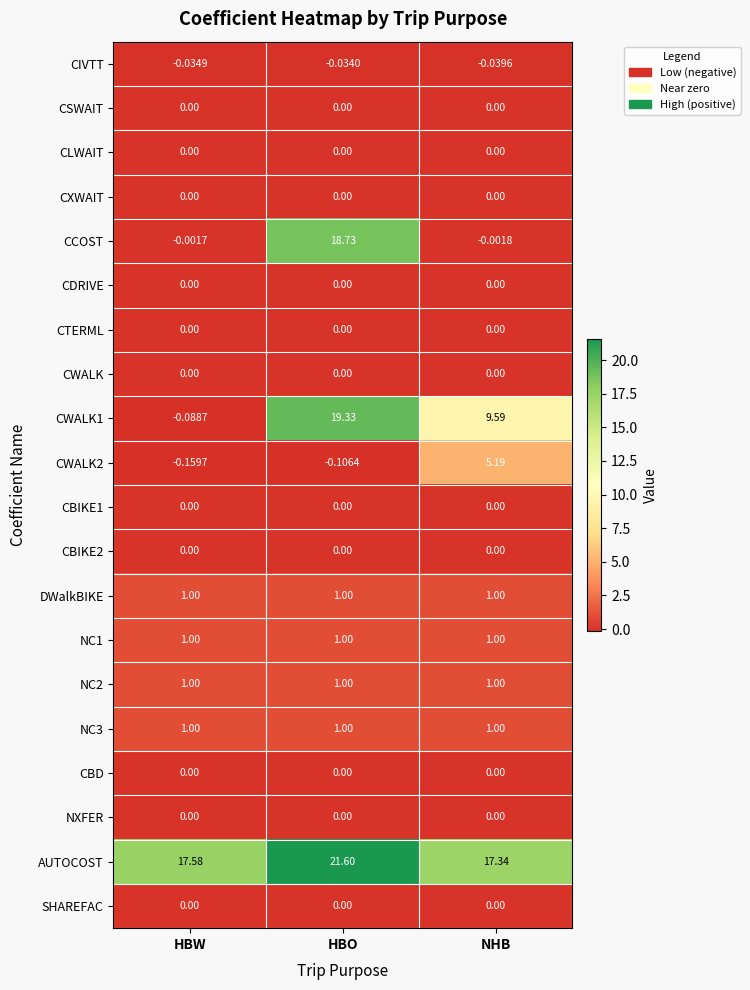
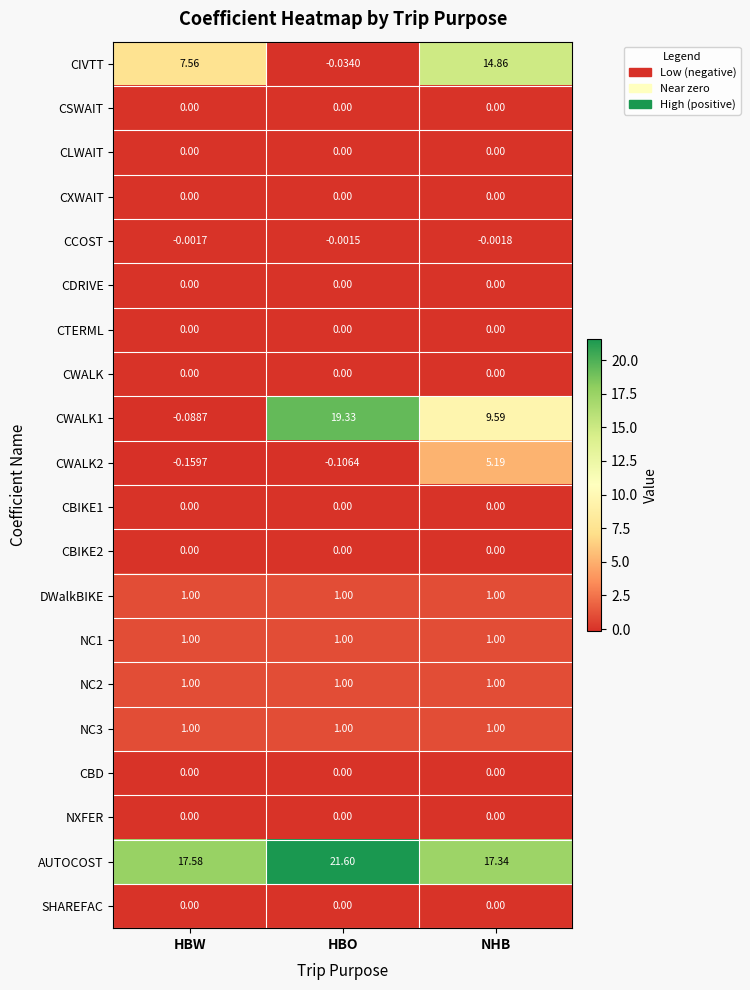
  {
    "CIVTT": {
-     "HBW": -0.0349,
+     "HBW": 7.56,
      "HBO": -0.0340,
-     "NHB": -0.0396
+     "NHB": 14.86
    },
    "CSWAIT": {
      "HBW": 0.00,
      "HBO": 0.00,
      "NHB": 0.00
    },
    "CLWAIT": {
      "HBW": 0.00,
      "HBO": 0.00,
      "NHB": 0.00
    },
    "CXWAIT": {
      "HBW": 0.00,
      "HBO": 0.00,
      "NHB": 0.00
    },
    "CCOST": {
      "HBW": -0.0017,
-     "HBO": 18.73,
+     "HBO": -0.0015,
      "NHB": -0.0018
    },
    "CDRIVE": {
      "HBW": 0.00,
      "HBO": 0.00,
      "NHB": 0.00
    },
    "CTERML": {
      "HBW": 0.00,
      "HBO": 0.00,
      "NHB": 0.00
    },
    "CWALK": {
      "HBW": 0.00,
      "HBO": 0.00,
      "NHB": 0.00
    },
    "CWALK1": {
      "HBW": -0.0887,
      "HBO": 19.33,
      "NHB": 9.59
    },
    "CWALK2": {
      "HBW": -0.1597,
      "HBO": -0.1064,
      "NHB": 5.19
    },
    "CBIKE1": {
      "HBW": 0.00,
      "HBO": 0.00,
      "NHB": 0.00
    },
    "CBIKE2": {
      "HBW": 0.00,
      "HBO": 0.00,
      "NHB": 0.00
    },
    "DWalkBIKE": {
      "HBW": 1.00,
      "HBO": 1.00,
      "NHB": 1.00
    },
    "NC1": {
      "HBW": 1.00,
      "HBO": 1.00,
      "NHB": 1.00
    },
    "NC2": {
      "HBW": 1.00,
      "HBO": 1.00,
      "NHB": 1.00
    },
    "NC3": {
      "HBW": 1.00,
      "HBO": 1.00,
      "NHB": 1.00
    },
    "CBD": {
      "HBW": 0.00,
      "HBO": 0.00,
      "NHB": 0.00
    },
    "NXFER": {
      "HBW": 0.00,
      "HBO": 0.00,
      "NHB": 0.00
    },
    "AUTOCOST": {
      "HBW": 17.58,
      "HBO": 21.60,
      "NHB": 17.34
    },
    "SHAREFAC": {
      "HBW": 0.00,
      "HBO": 0.00,
      "NHB": 0.00
    }
  }
